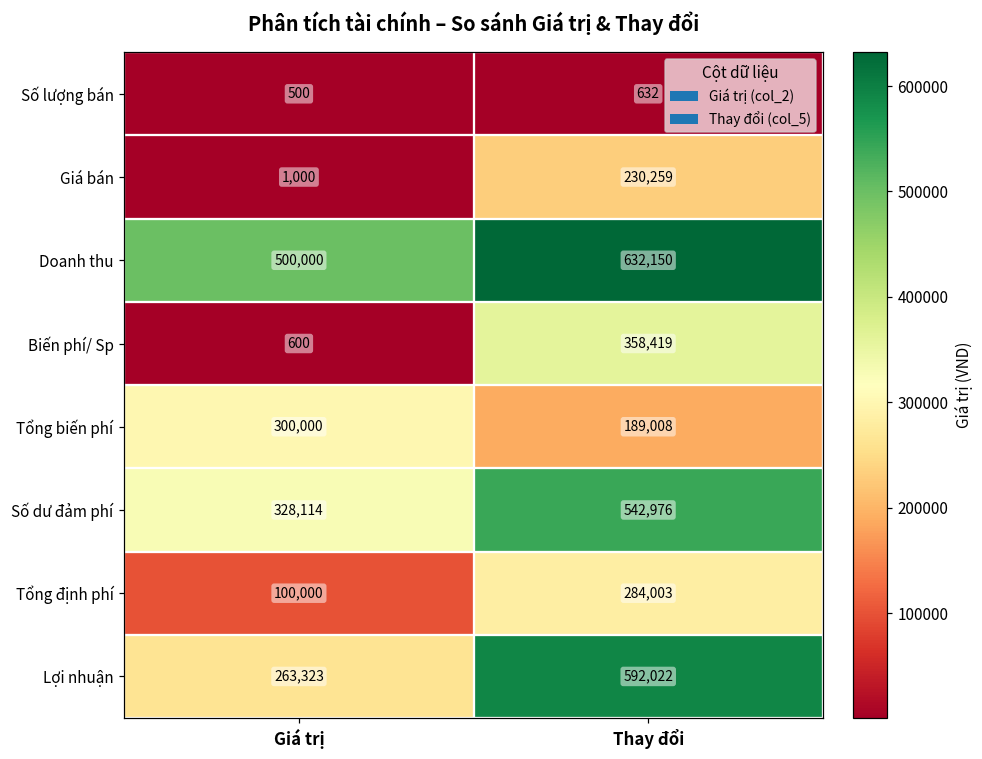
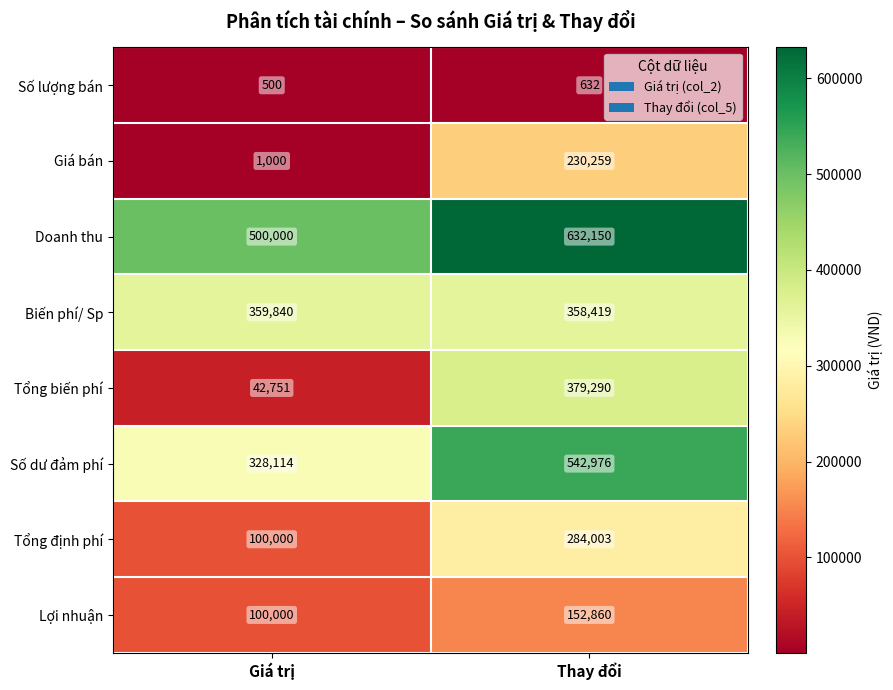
  {
    "Biến phí/ Sp": {
-     "Giá trị": "600"
+     "Giá trị": "359,840"
    },
    "Tổng biến phí": {
-     "Giá trị": "300,000",
-     "Thay đổi": "189,008"
+     "Giá trị": "42,751",
+     "Thay đổi": "379,290"
    },
    "Lợi nhuận": {
-     "Giá trị": "263,323",
-     "Thay đổi": "592,022"
+     "Giá trị": "100,000",
+     "Thay đổi": "152,860"
    }
  }
